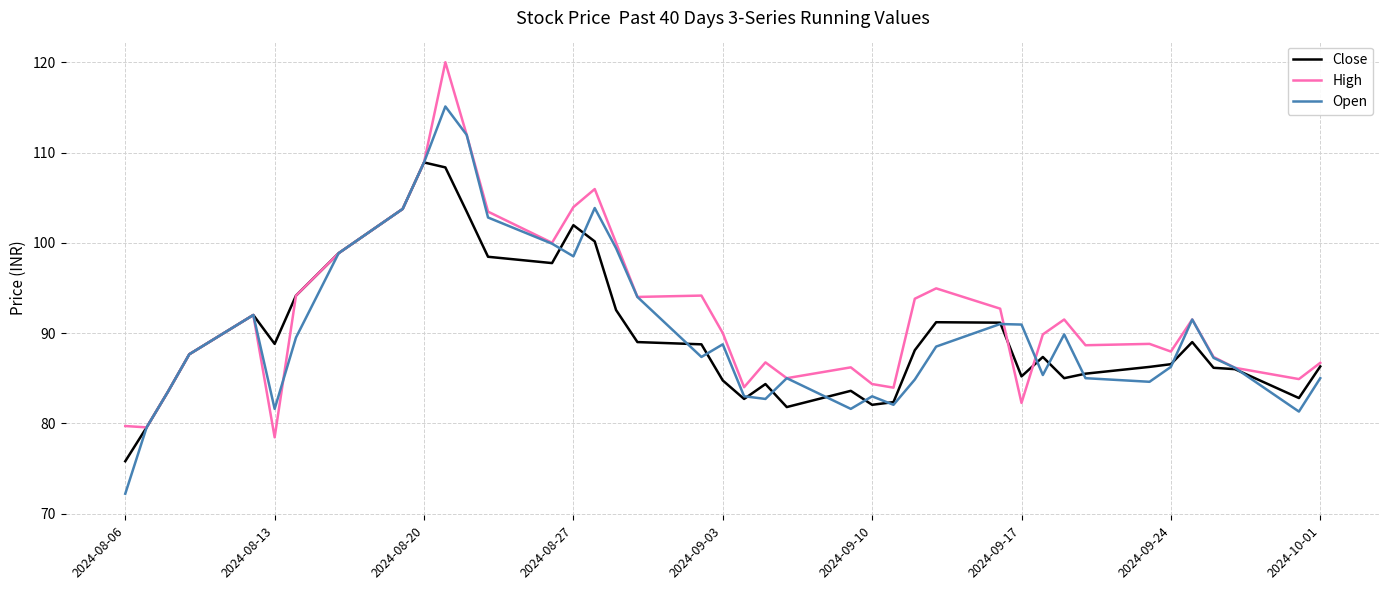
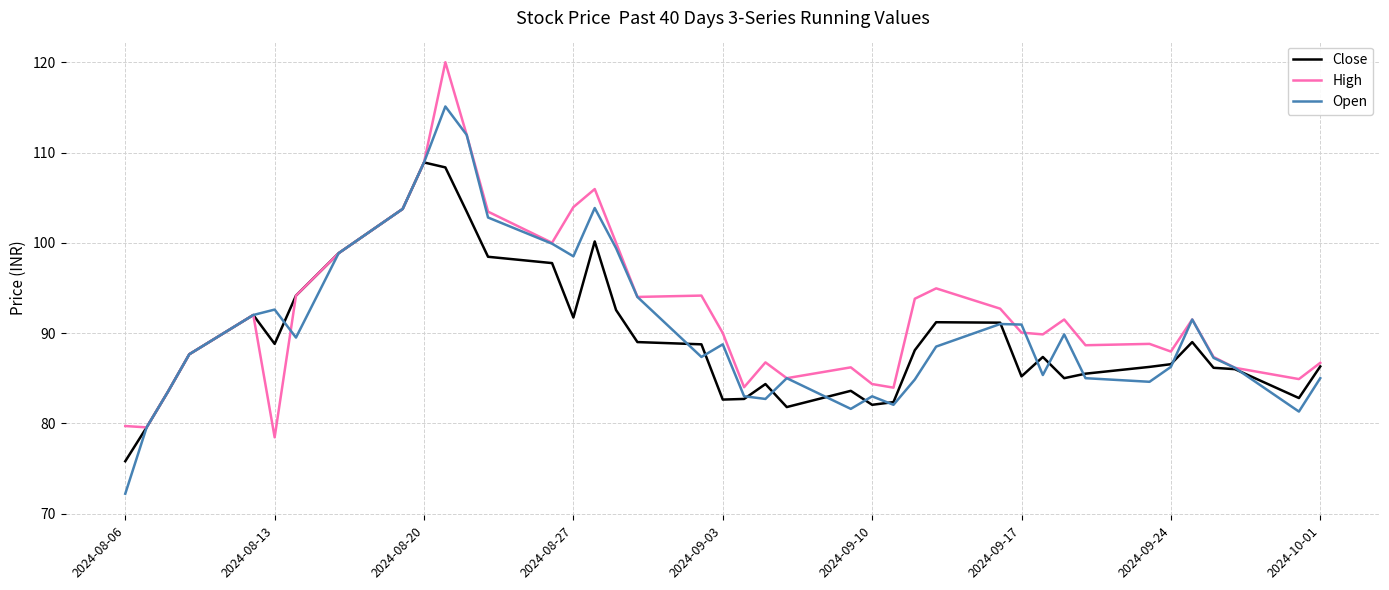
  {
    "Close": {
      "2024-08-06": 76,
      "2024-08-13": 89,
-     "2024-08-27": 102,
-     "2024-09-03": 85,
+     "2024-08-27": 92,
+     "2024-09-03": 83,
      "2024-09-10": 82,
      "2024-09-17": 85,
      "2024-09-24": 87,
      "2024-10-01": 86
    },
    "High": {
      "2024-08-06": 80,
      "2024-08-13": 78,
      "2024-08-27": 104,
      "2024-09-03": 90,
      "2024-09-10": 84,
-     "2024-09-17": 82,
+     "2024-09-17": 90,
      "2024-09-24": 88,
      "2024-10-01": 87
    },
    "Open": {
      "2024-08-06": 72,
-     "2024-08-13": 82,
+     "2024-08-13": 93,
      "2024-08-27": 99,
      "2024-09-03": 89,
      "2024-09-10": 83,
      "2024-09-17": 91,
      "2024-09-24": 86,
      "2024-10-01": 85
    }
  }
